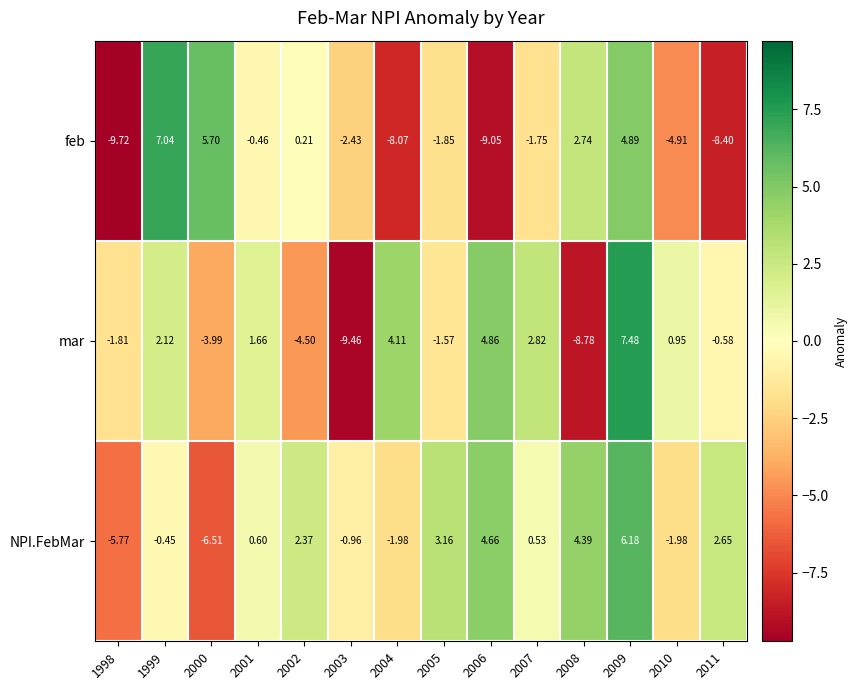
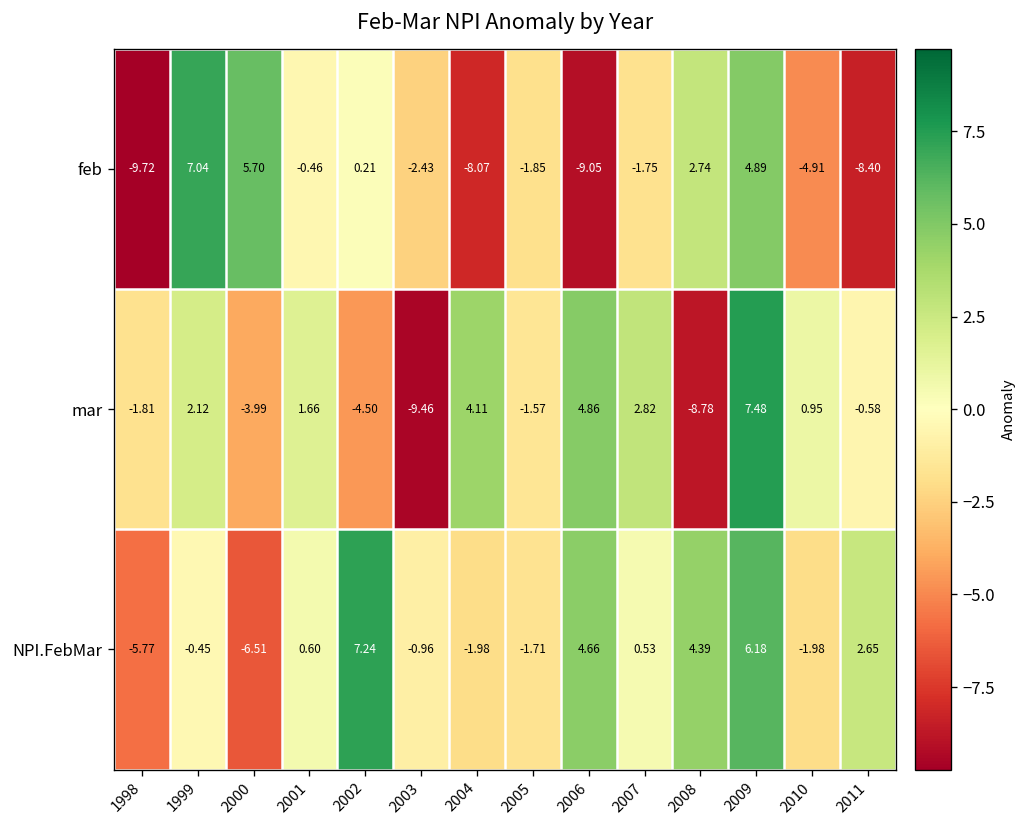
  {
    "feb": {
      "1998": -9.72,
      "1999": 7.04,
      "2000": 5.70,
      "2001": -0.46,
      "2002": 0.21,
      "2003": -2.43,
      "2004": -8.07,
      "2005": -1.85,
      "2006": -9.05,
      "2007": -1.75,
      "2008": 2.74,
      "2009": 4.89,
      "2010": -4.91,
      "2011": -8.40
    },
    "mar": {
      "1998": -1.81,
      "1999": 2.12,
      "2000": -3.99,
      "2001": 1.66,
      "2002": -4.50,
      "2003": -9.46,
      "2004": 4.11,
      "2005": -1.57,
      "2006": 4.86,
      "2007": 2.82,
      "2008": -8.78,
      "2009": 7.48,
      "2010": 0.95,
      "2011": -0.58
    },
    "NPI.FebMar": {
      "1998": -5.77,
      "1999": -0.45,
      "2000": -6.51,
      "2001": 0.60,
-     "2002": 2.37,
+     "2002": 7.24,
      "2003": -0.96,
      "2004": -1.98,
-     "2005": 3.16,
+     "2005": -1.71,
      "2006": 4.66,
      "2007": 0.53,
      "2008": 4.39,
      "2009": 6.18,
      "2010": -1.98,
      "2011": 2.65
    }
  }
